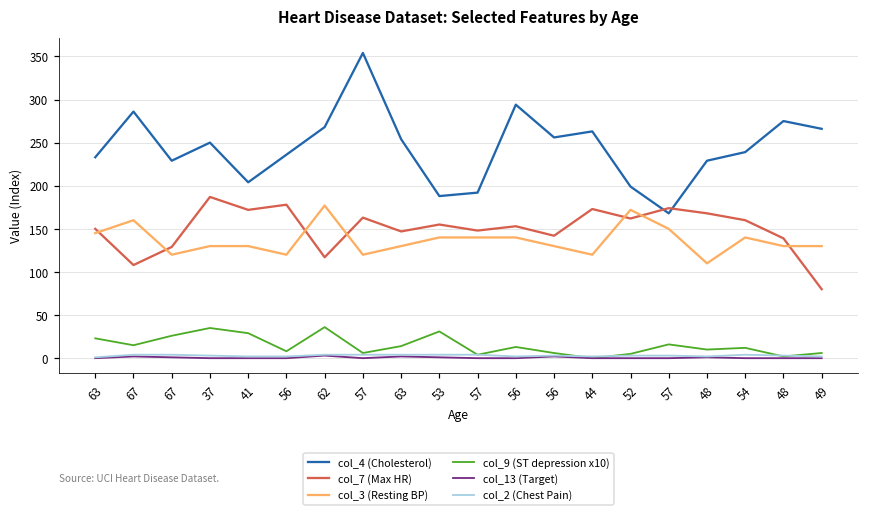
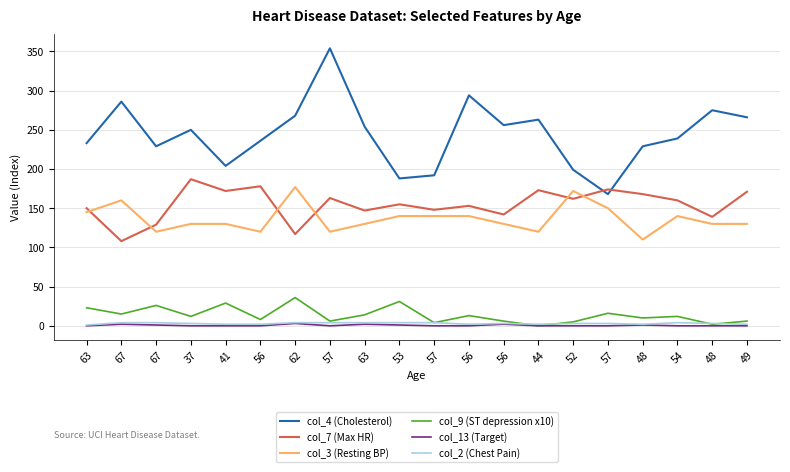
  {
    "col_4 (Cholesterol)": {
      "37": 250,
      "41": 200,
      "62": 270,
      "53": 190,
      "44": 260,
      "52": 200,
      "54": 240,
      "49": 270
    },
    "col_7 (Max HR)": {
      "37": 190,
      "41": 170,
      "62": 120,
      "53": 160,
      "44": 170,
      "52": 160,
      "54": 160,
-     "49": 80
+     "49": 170
    },
    "col_3 (Resting BP)": {
      "37": 130,
      "41": 130,
      "62": 180,
      "53": 140,
      "44": 120,
      "52": 170,
      "54": 140,
      "49": 130
    },
    "col_9 (ST depression x10)": {
-     "37": 40,
+     "37": 10,
      "41": 30,
      "62": 40,
      "53": 30,
      "54": 10,
      "49": 10
    },
    "col_13 (Target)": {
      "54": 0
    },
    "col_2 (Chest Pain)": {
      "54": 0
    }
  }
